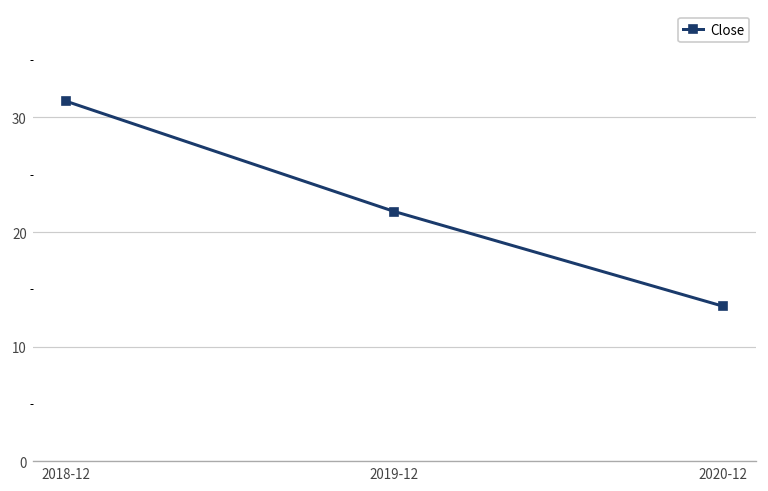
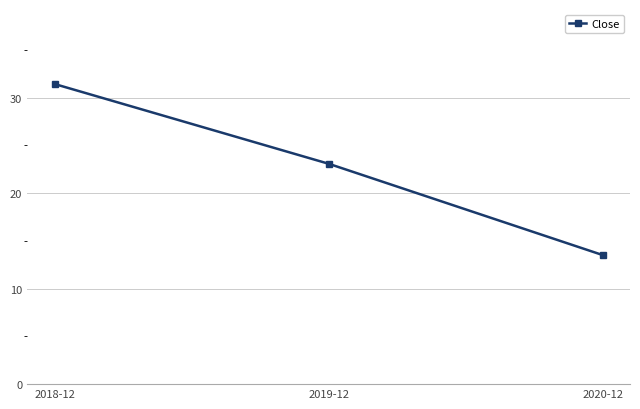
  {
    "2018-12": 31,
-   "2019-12": 22,
+   "2019-12": 23,
    "2020-12": 14
  }
